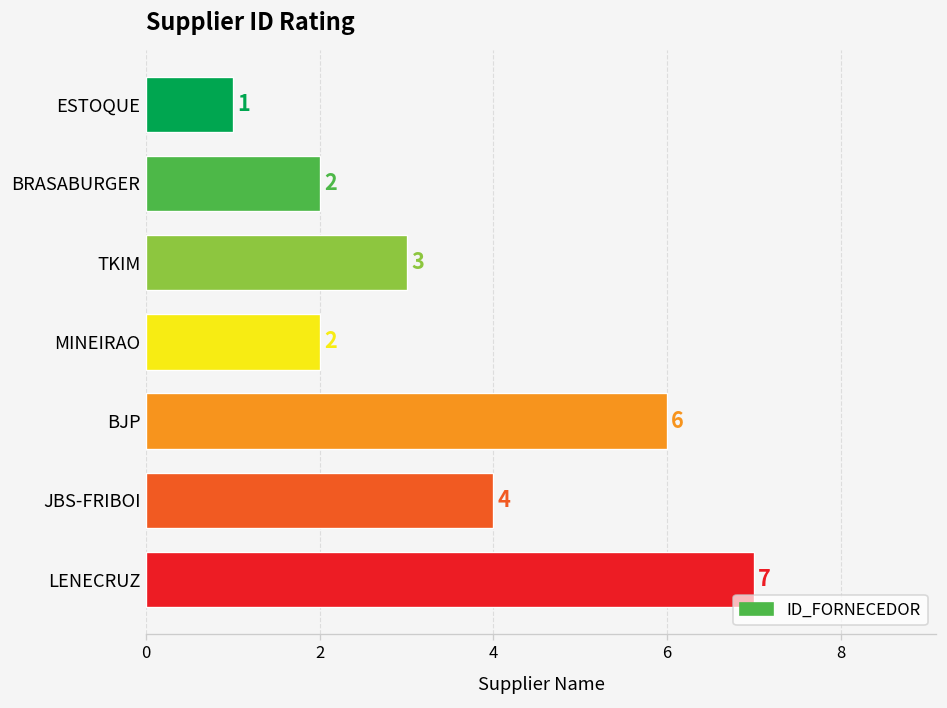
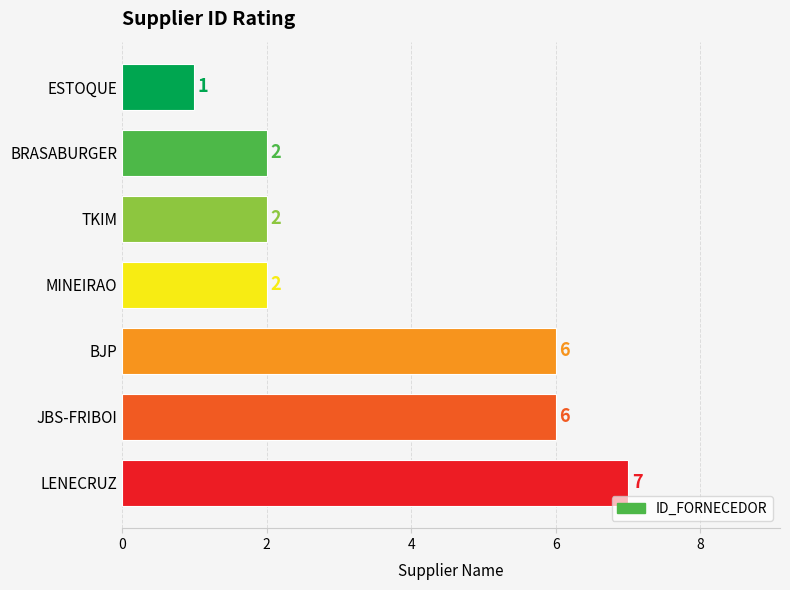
  {
    "ESTOQUE": 1,
    "BRASABURGER": 2,
-   "TKIM": 3,
+   "TKIM": 2,
    "MINEIRAO": 2,
    "BJP": 6,
-   "JBS-FRIBOI": 4,
+   "JBS-FRIBOI": 6,
    "LENECRUZ": 7
  }
